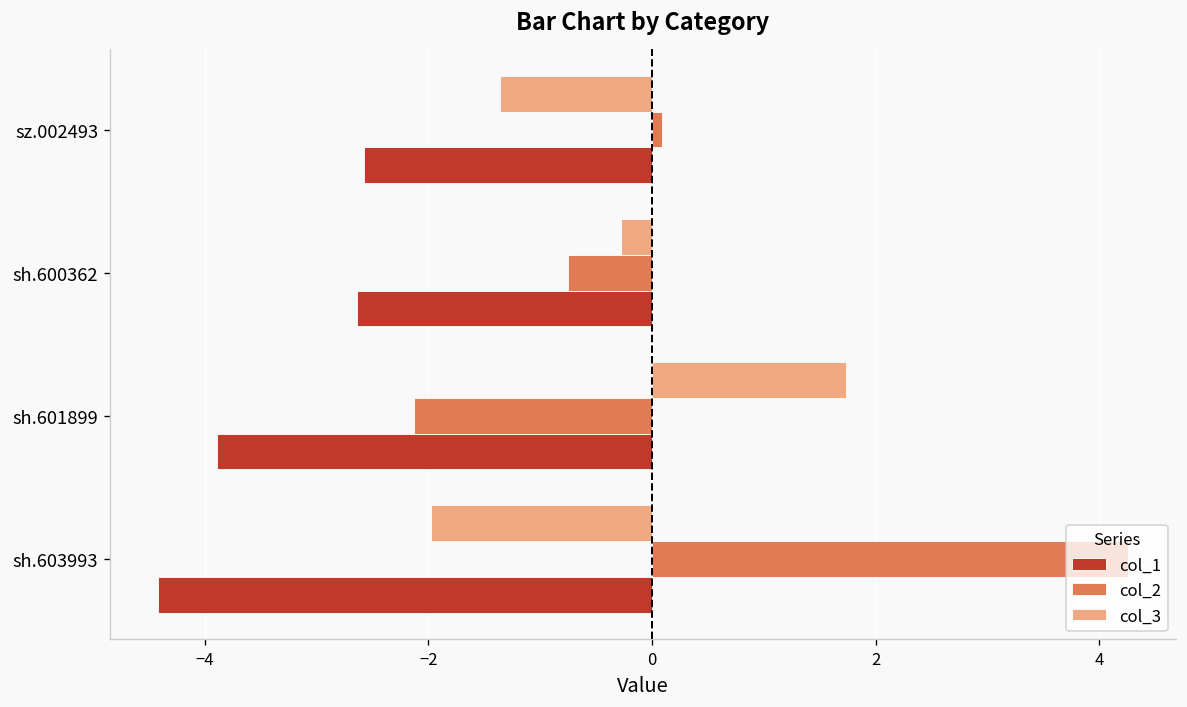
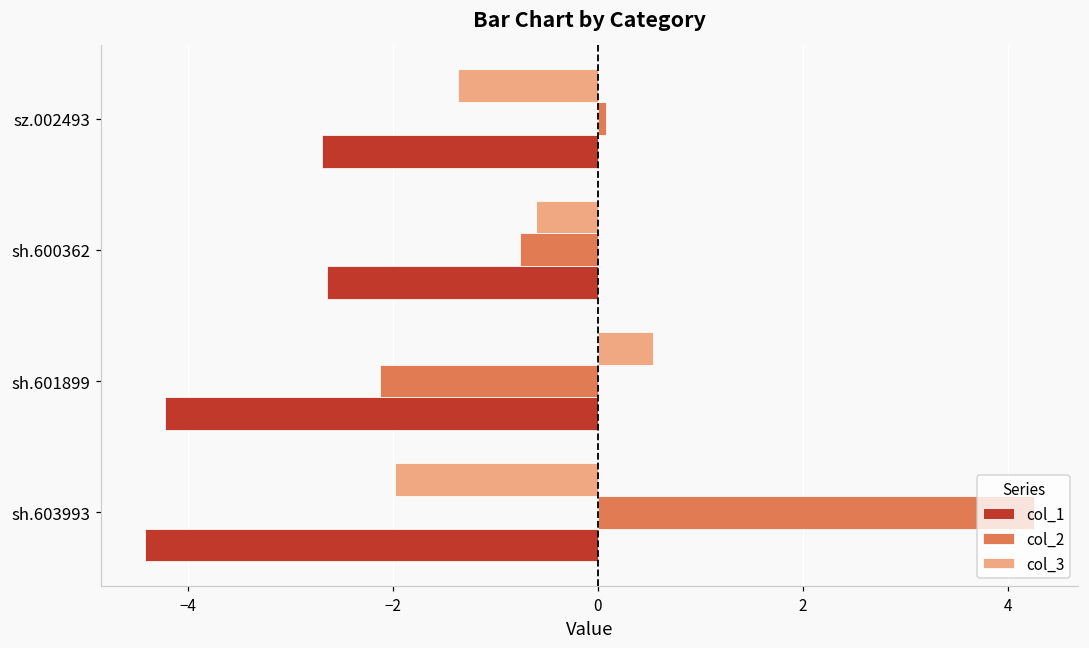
  {
    "col_1": {
-     "sz.002493": -2.6,
+     "sz.002493": -2.7,
      "sh.600362": -2.6,
-     "sh.601899": -3.9,
+     "sh.601899": -4.2,
      "sh.603993": -4.4
    },
    "col_2": {
      "sz.002493": 0.1,
      "sh.600362": -0.8,
      "sh.601899": -2.1
    },
    "col_3": {
      "sz.002493": -1.4,
-     "sh.600362": -0.3,
-     "sh.601899": 1.7,
+     "sh.600362": -0.6,
+     "sh.601899": 0.5,
      "sh.603993": -2.0
    }
  }
